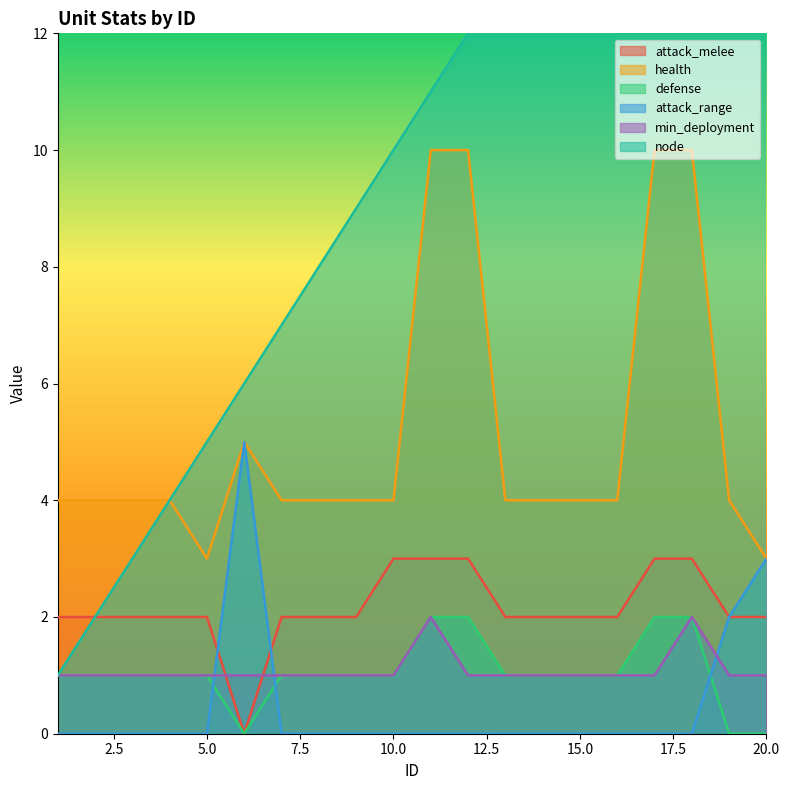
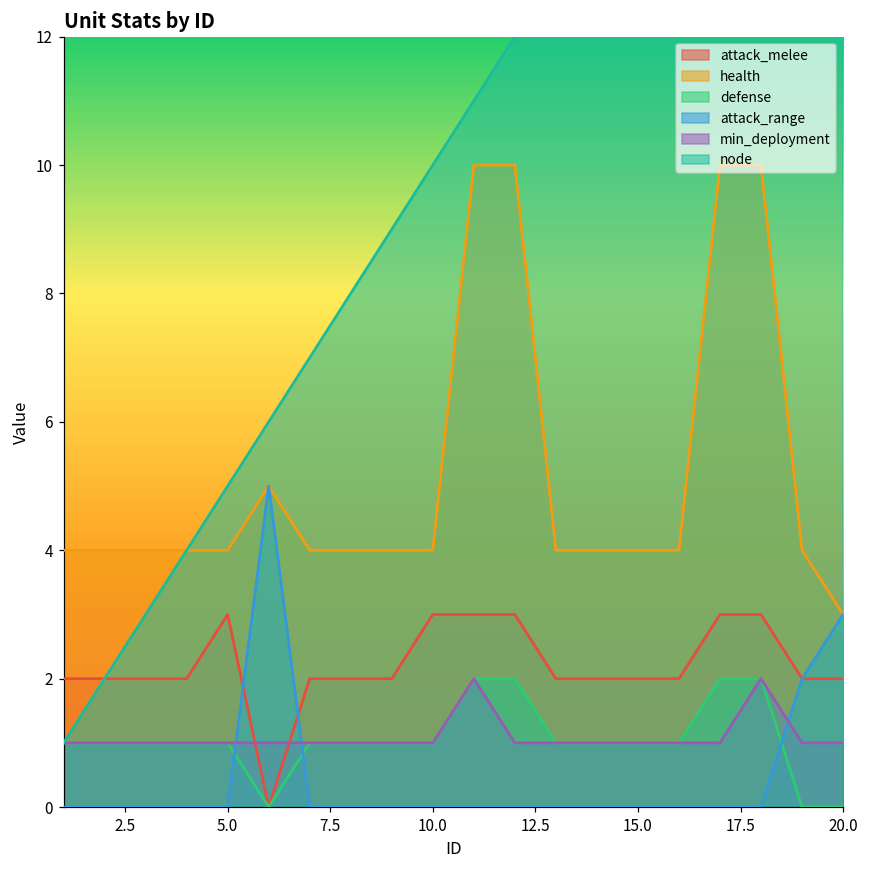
  {
    "attack_melee": {
-     "5.0": 2,
+     "5.0": 3,
      "10.0": 3,
      "15.0": 2,
      "20.0": 2
    },
    "health": {
-     "5.0": 3,
+     "5.0": 4,
      "10.0": 4,
      "15.0": 4
    },
    "attack_range": {
      "5.0": 0,
      "10.0": 0,
      "15.0": 0
    },
    "min_deployment": {
      "20.0": 1
    }
  }
